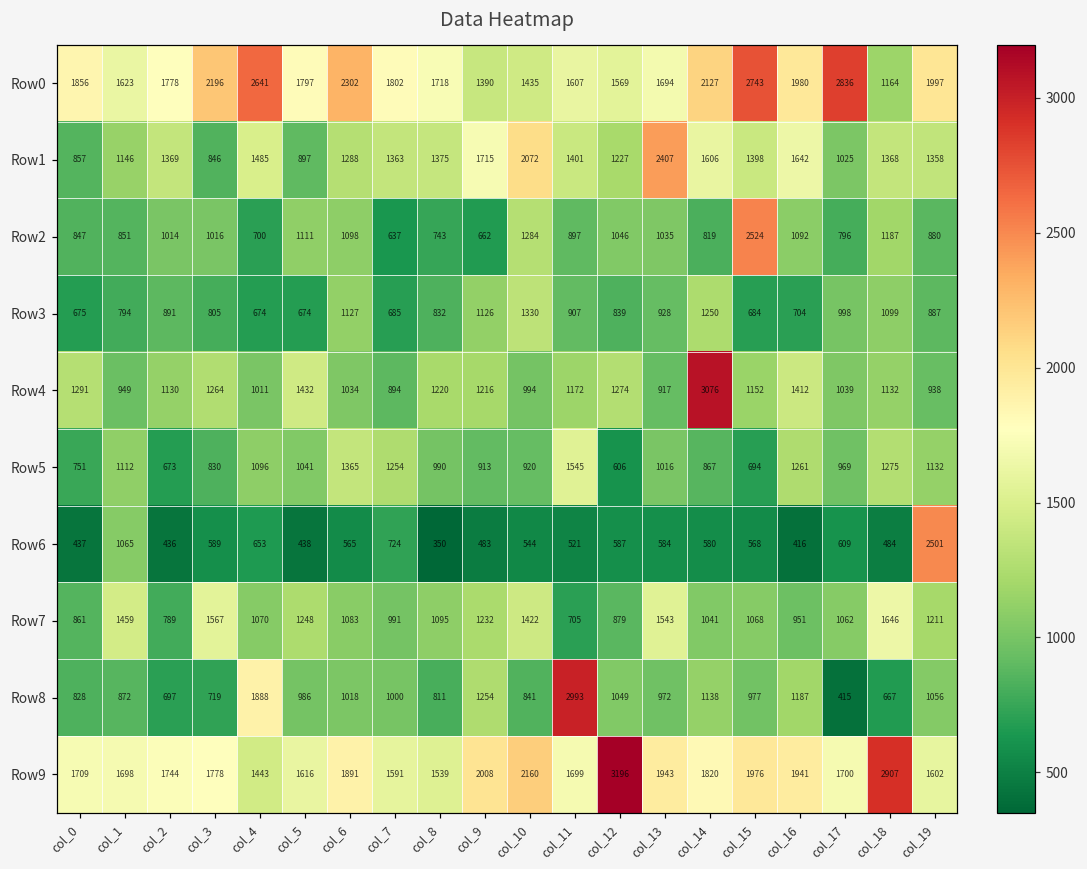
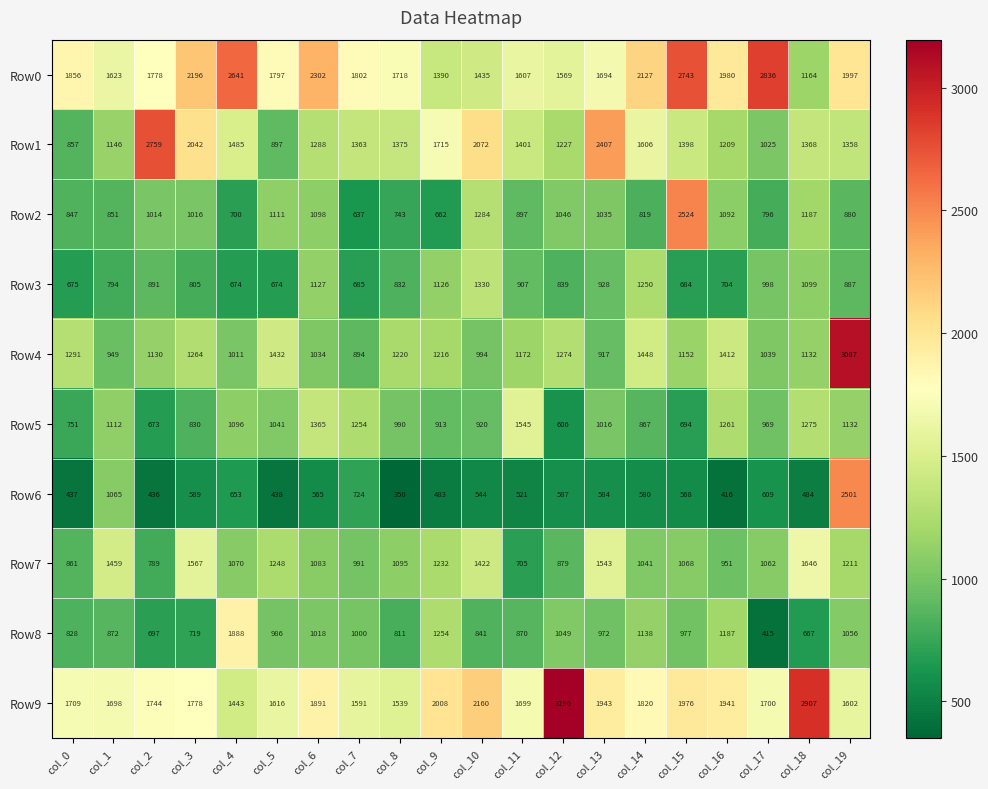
  {
    "Row0": {
      "col_0": 1856,
      "col_1": 1623,
      "col_2": 1778,
      "col_3": 2196,
      "col_4": 2641,
      "col_5": 1797,
      "col_6": 2302,
      "col_7": 1802,
      "col_8": 1718,
      "col_9": 1390,
      "col_10": 1435,
      "col_11": 1607,
      "col_12": 1569,
      "col_13": 1694,
      "col_14": 2127,
      "col_15": 2743,
      "col_16": 1980,
      "col_17": 2836,
      "col_18": 1164,
      "col_19": 1997
    },
    "Row1": {
      "col_0": 857,
      "col_1": 1146,
-     "col_2": 1369,
-     "col_3": 846,
+     "col_2": 2759,
+     "col_3": 2042,
      "col_4": 1485,
      "col_5": 897,
      "col_6": 1288,
      "col_7": 1363,
      "col_8": 1375,
      "col_9": 1715,
      "col_10": 2072,
      "col_11": 1401,
      "col_12": 1227,
      "col_13": 2407,
      "col_14": 1606,
      "col_15": 1398,
-     "col_16": 1642,
+     "col_16": 1209,
      "col_17": 1025,
      "col_18": 1368,
      "col_19": 1358
    },
    "Row2": {
      "col_0": 847,
      "col_1": 851,
      "col_2": 1014,
      "col_3": 1016,
      "col_4": 700,
      "col_5": 1111,
      "col_6": 1098,
      "col_7": 637,
      "col_8": 743,
      "col_9": 662,
      "col_10": 1284,
      "col_11": 897,
      "col_12": 1046,
      "col_13": 1035,
      "col_14": 819,
      "col_15": 2524,
      "col_16": 1092,
      "col_17": 796,
      "col_18": 1187,
      "col_19": 880
    },
    "Row3": {
      "col_0": 675,
      "col_1": 794,
      "col_2": 891,
      "col_3": 805,
      "col_4": 674,
      "col_5": 674,
      "col_6": 1127,
      "col_7": 685,
      "col_8": 832,
      "col_9": 1126,
      "col_10": 1330,
      "col_11": 907,
      "col_12": 839,
      "col_13": 928,
      "col_14": 1250,
      "col_15": 684,
      "col_16": 704,
      "col_17": 998,
      "col_18": 1099,
      "col_19": 887
    },
    "Row4": {
      "col_0": 1291,
      "col_1": 949,
      "col_2": 1130,
      "col_3": 1264,
      "col_4": 1011,
      "col_5": 1432,
      "col_6": 1034,
      "col_7": 894,
      "col_8": 1220,
      "col_9": 1216,
      "col_10": 994,
      "col_11": 1172,
      "col_12": 1274,
      "col_13": 917,
-     "col_14": 3076,
+     "col_14": 1448,
      "col_15": 1152,
      "col_16": 1412,
      "col_17": 1039,
      "col_18": 1132,
-     "col_19": 938
+     "col_19": 3087
    },
    "Row5": {
      "col_0": 751,
      "col_1": 1112,
      "col_2": 673,
      "col_3": 830,
      "col_4": 1096,
      "col_5": 1041,
      "col_6": 1365,
      "col_7": 1254,
      "col_8": 990,
      "col_9": 913,
      "col_10": 920,
      "col_11": 1545,
      "col_12": 606,
      "col_13": 1016,
      "col_14": 867,
      "col_15": 694,
      "col_16": 1261,
      "col_17": 969,
      "col_18": 1275,
      "col_19": 1132
    },
    "Row6": {
      "col_0": 437,
      "col_1": 1065,
      "col_2": 436,
      "col_3": 589,
      "col_4": 653,
      "col_5": 438,
      "col_6": 565,
      "col_7": 724,
      "col_8": 350,
      "col_9": 483,
      "col_10": 544,
      "col_11": 521,
      "col_12": 587,
      "col_13": 584,
      "col_14": 580,
      "col_15": 568,
      "col_16": 416,
      "col_17": 609,
      "col_18": 484,
      "col_19": 2501
    },
    "Row7": {
      "col_0": 861,
      "col_1": 1459,
      "col_2": 789,
      "col_3": 1567,
      "col_4": 1070,
      "col_5": 1248,
      "col_6": 1083,
      "col_7": 991,
      "col_8": 1095,
      "col_9": 1232,
      "col_10": 1422,
      "col_11": 705,
      "col_12": 879,
      "col_13": 1543,
      "col_14": 1041,
      "col_15": 1068,
      "col_16": 951,
      "col_17": 1062,
      "col_18": 1646,
      "col_19": 1211
    },
    "Row8": {
      "col_0": 828,
      "col_1": 872,
      "col_2": 697,
      "col_3": 719,
      "col_4": 1888,
      "col_5": 986,
      "col_6": 1018,
      "col_7": 1000,
      "col_8": 811,
      "col_9": 1254,
      "col_10": 841,
-     "col_11": 2993,
+     "col_11": 870,
      "col_12": 1049,
      "col_13": 972,
      "col_14": 1138,
      "col_15": 977,
      "col_16": 1187,
      "col_17": 415,
      "col_18": 667,
      "col_19": 1056
    },
    "Row9": {
      "col_0": 1709,
      "col_1": 1698,
      "col_2": 1744,
      "col_3": 1778,
      "col_4": 1443,
      "col_5": 1616,
      "col_6": 1891,
      "col_7": 1591,
      "col_8": 1539,
      "col_9": 2008,
      "col_10": 2160,
      "col_11": 1699,
      "col_12": 3196,
      "col_13": 1943,
      "col_14": 1820,
      "col_15": 1976,
      "col_16": 1941,
      "col_17": 1700,
      "col_18": 2907,
      "col_19": 1602
    }
  }
